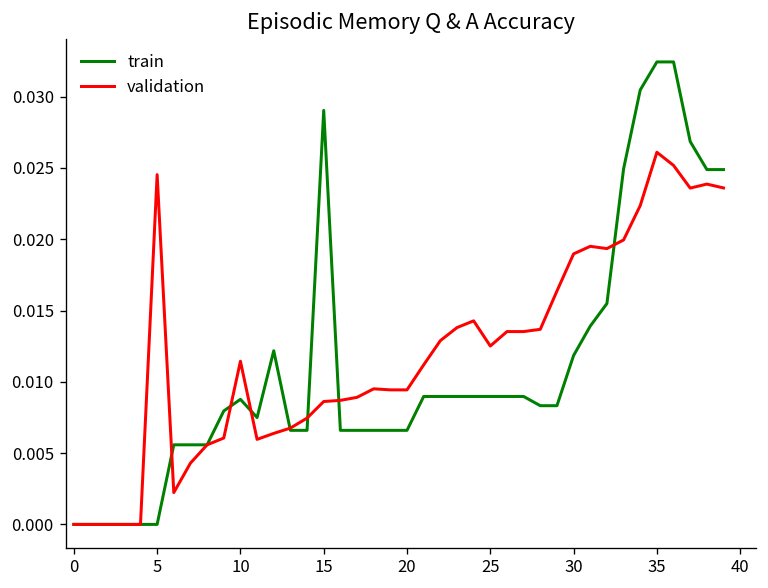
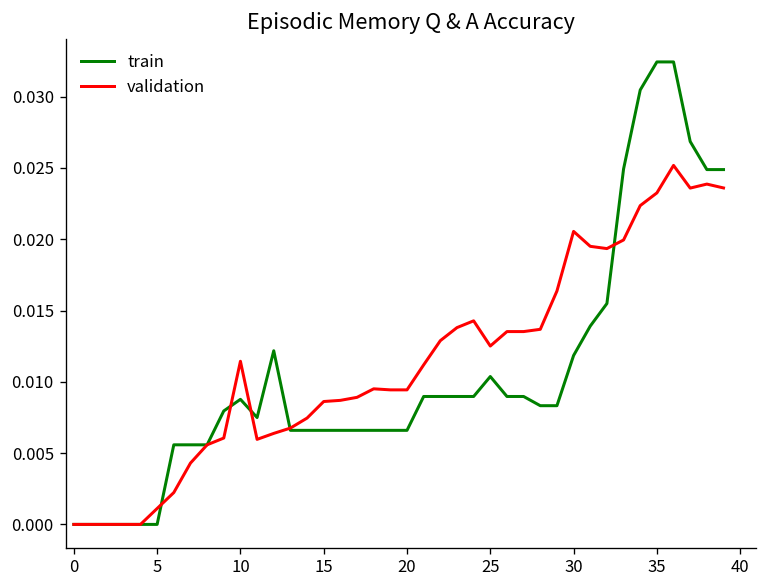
  {
    "train": {
      "5": 0.0000,
      "10": 0.0088,
-     "15": 0.0290,
+     "15": 0.0066,
      "20": 0.0066,
-     "25": 0.0090,
+     "25": 0.0104,
      "30": 0.0118,
      "35": 0.0324
    },
    "validation": {
-     "5": 0.0245,
+     "5": 0.0011,
      "10": 0.0114,
      "15": 0.0086,
      "20": 0.0094,
      "25": 0.0125,
-     "30": 0.0190,
-     "35": 0.0261
+     "30": 0.0205,
+     "35": 0.0232
    }
  }
